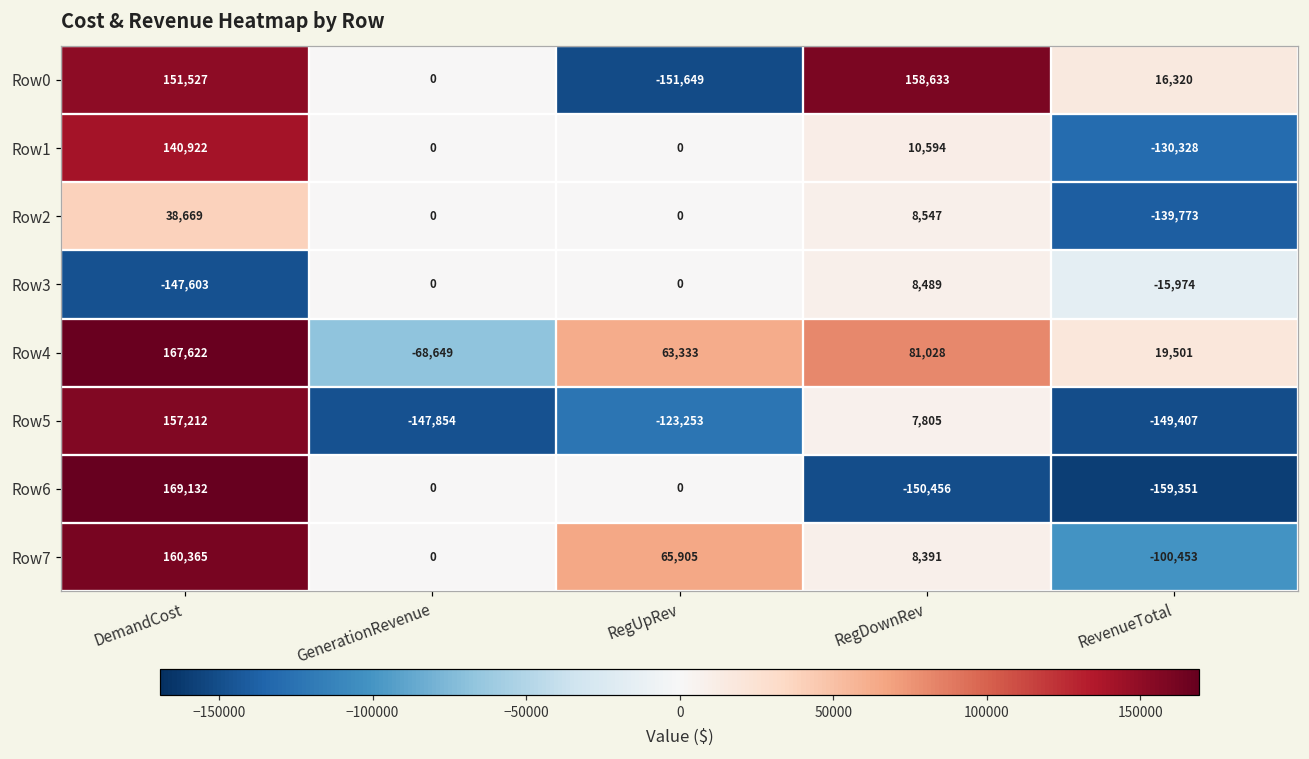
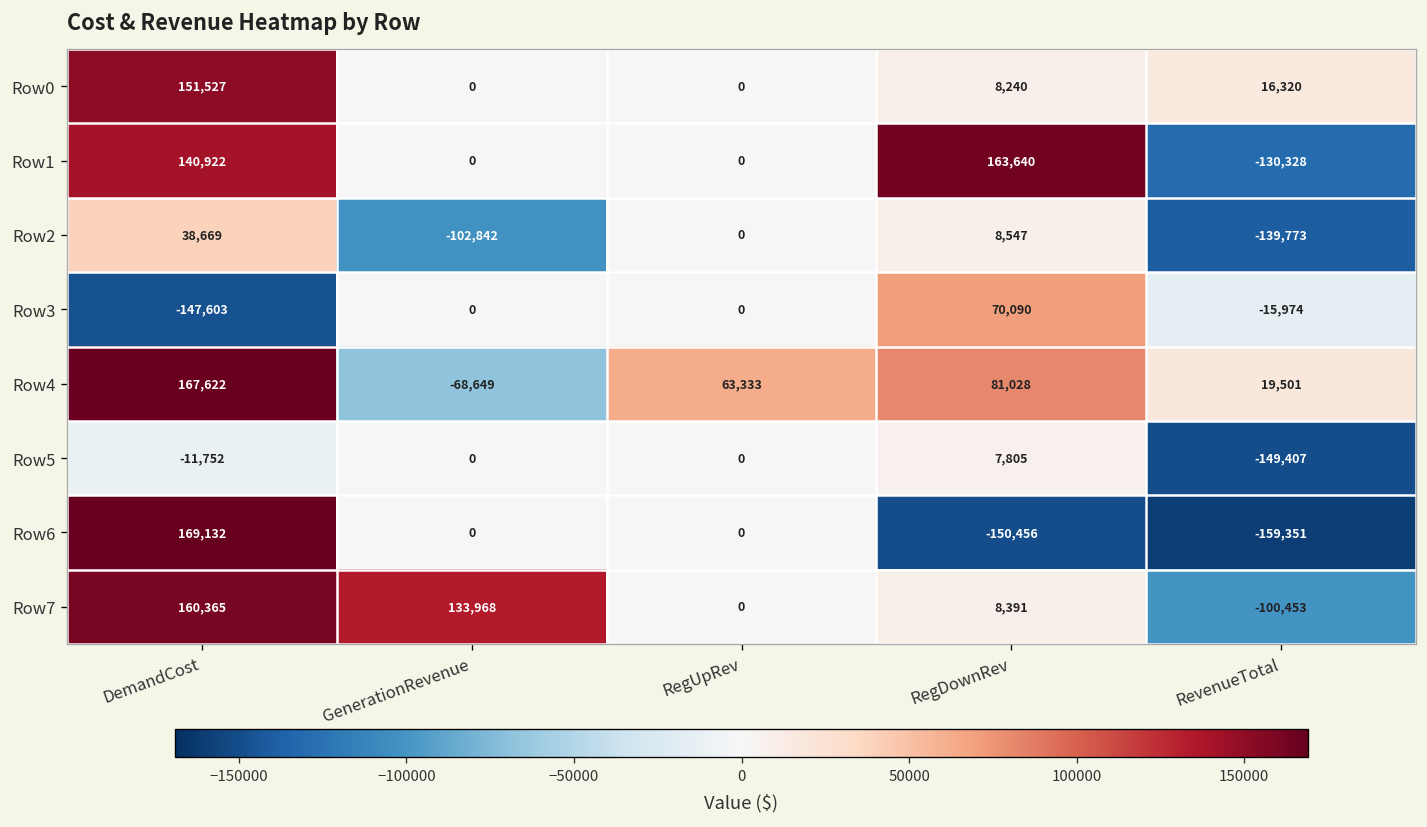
  {
    "Row0": {
      "DemandCost": "151,527",
      "GenerationRevenue": "0",
-     "RegUpRev": "-151,649",
-     "RegDownRev": "158,633",
+     "RegUpRev": "0",
+     "RegDownRev": "8,240",
      "RevenueTotal": "16,320"
    },
    "Row1": {
      "DemandCost": "140,922",
      "GenerationRevenue": "0",
      "RegUpRev": "0",
-     "RegDownRev": "10,594",
+     "RegDownRev": "163,640",
      "RevenueTotal": "-130,328"
    },
    "Row2": {
      "DemandCost": "38,669",
-     "GenerationRevenue": "0",
+     "GenerationRevenue": "-102,842",
      "RegUpRev": "0",
      "RegDownRev": "8,547",
      "RevenueTotal": "-139,773"
    },
    "Row3": {
      "DemandCost": "-147,603",
      "GenerationRevenue": "0",
      "RegUpRev": "0",
-     "RegDownRev": "8,489",
+     "RegDownRev": "70,090",
      "RevenueTotal": "-15,974"
    },
    "Row4": {
      "DemandCost": "167,622",
      "GenerationRevenue": "-68,649",
      "RegUpRev": "63,333",
      "RegDownRev": "81,028",
      "RevenueTotal": "19,501"
    },
    "Row5": {
-     "DemandCost": "157,212",
-     "GenerationRevenue": "-147,854",
-     "RegUpRev": "-123,253",
+     "DemandCost": "-11,752",
+     "GenerationRevenue": "0",
+     "RegUpRev": "0",
      "RegDownRev": "7,805",
      "RevenueTotal": "-149,407"
    },
    "Row6": {
      "DemandCost": "169,132",
      "GenerationRevenue": "0",
      "RegUpRev": "0",
      "RegDownRev": "-150,456",
      "RevenueTotal": "-159,351"
    },
    "Row7": {
      "DemandCost": "160,365",
-     "GenerationRevenue": "0",
-     "RegUpRev": "65,905",
+     "GenerationRevenue": "133,968",
+     "RegUpRev": "0",
      "RegDownRev": "8,391",
      "RevenueTotal": "-100,453"
    }
  }
